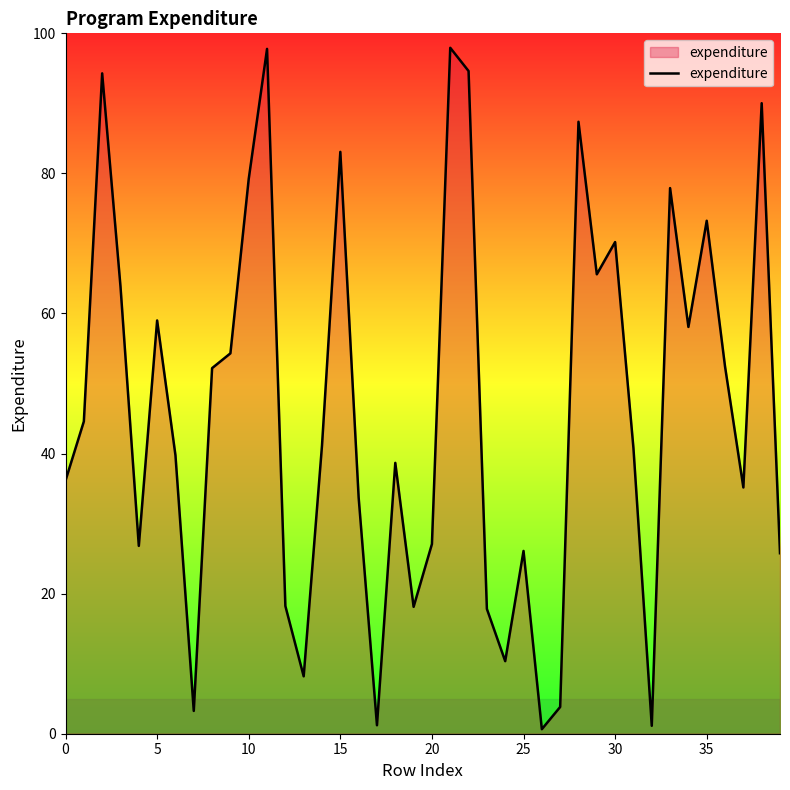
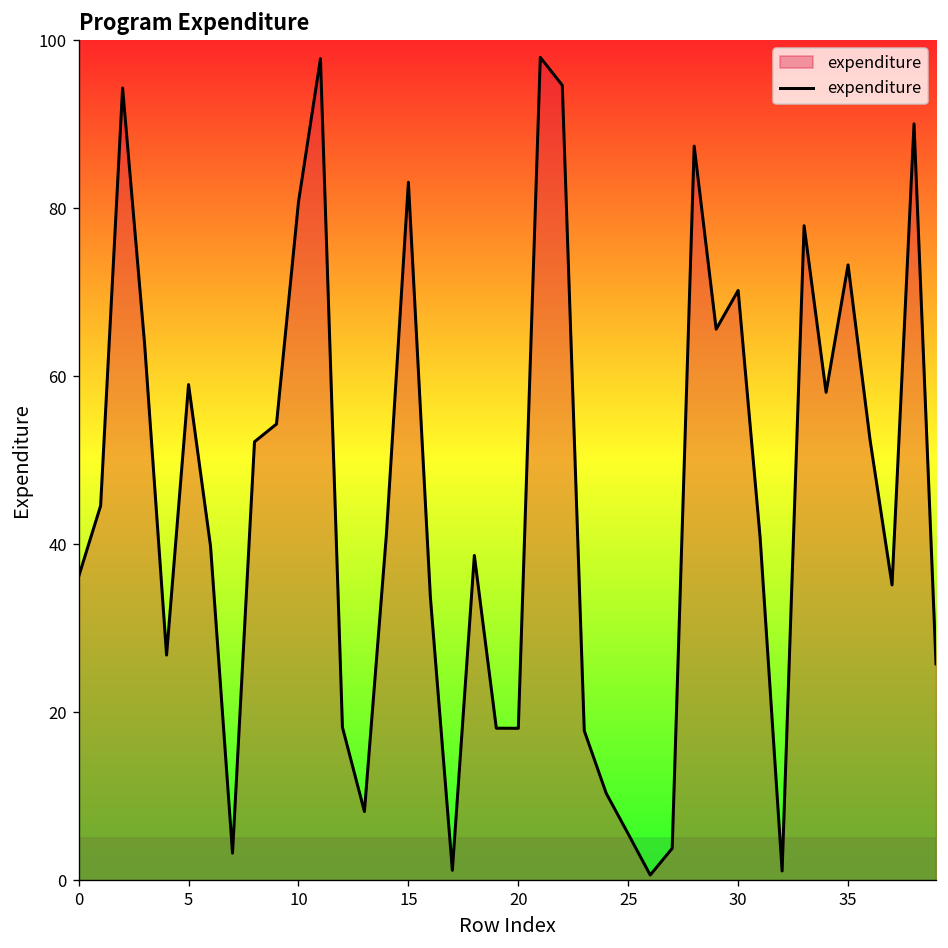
  {
    "0": 36,
    "5": 59,
-   "10": 79,
+   "10": 81,
    "15": 83,
-   "20": 27,
-   "25": 26,
+   "20": 18,
+   "25": 6,
    "30": 70,
    "35": 73
  }
